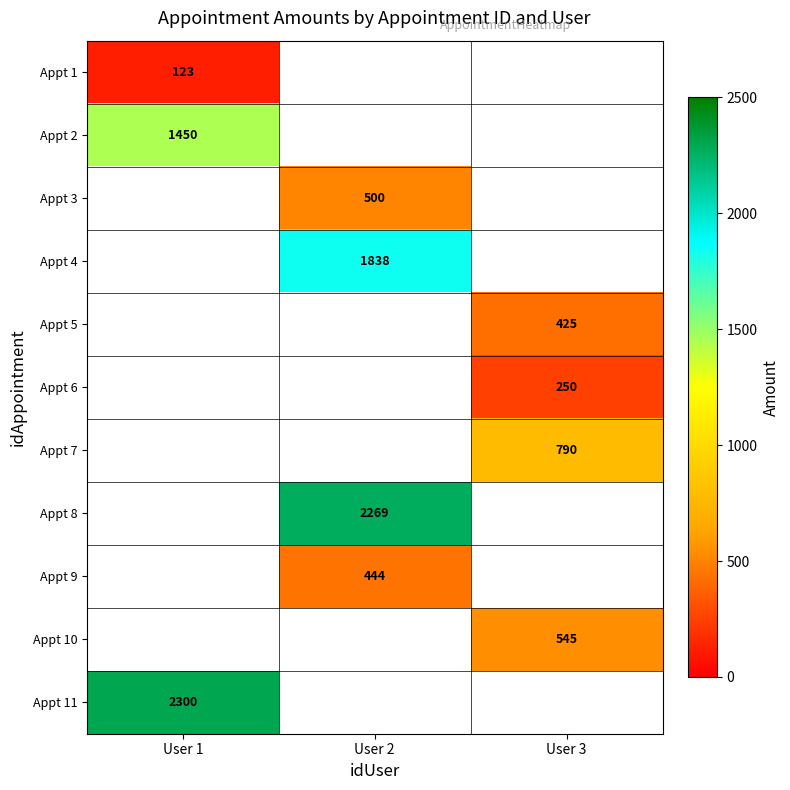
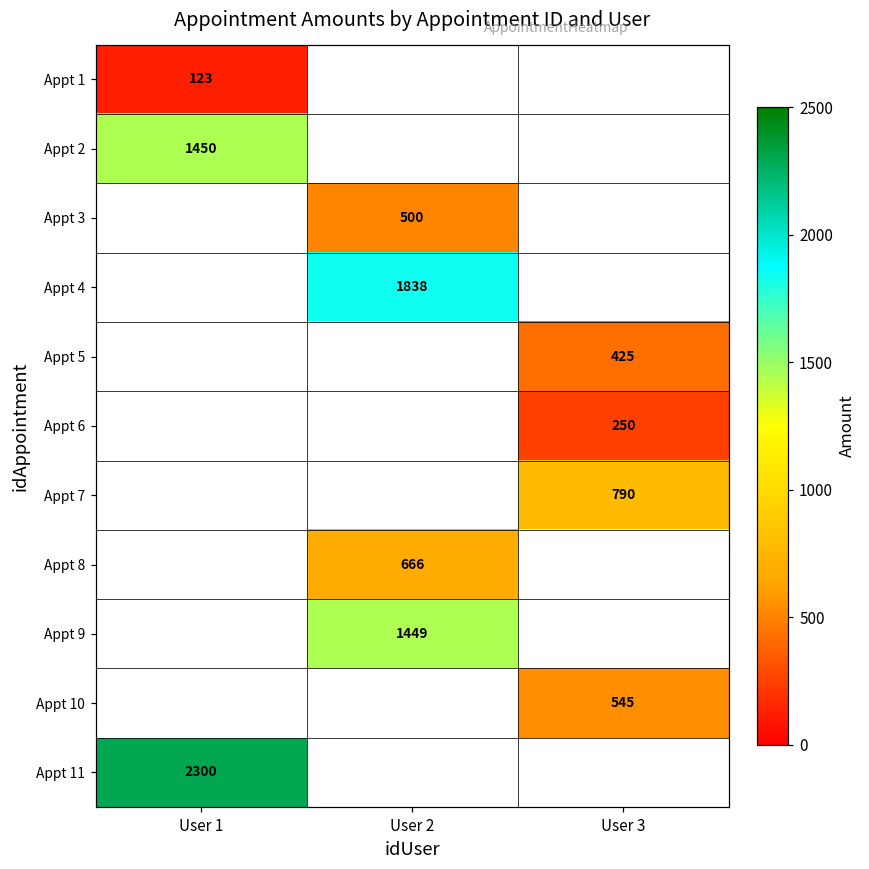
  {
    "Appt 1": {
      "User 1": 123
    },
    "Appt 2": {
      "User 1": 1450
    },
    "Appt 3": {
      "User 2": 500
    },
    "Appt 4": {
      "User 2": 1838
    },
    "Appt 5": {
      "User 3": 425
    },
    "Appt 6": {
      "User 3": 250
    },
    "Appt 7": {
      "User 3": 790
    },
    "Appt 8": {
-     "User 2": 2269
+     "User 2": 666
    },
    "Appt 9": {
-     "User 2": 444
+     "User 2": 1449
    },
    "Appt 10": {
      "User 3": 545
    },
    "Appt 11": {
      "User 1": 2300
    }
  }
